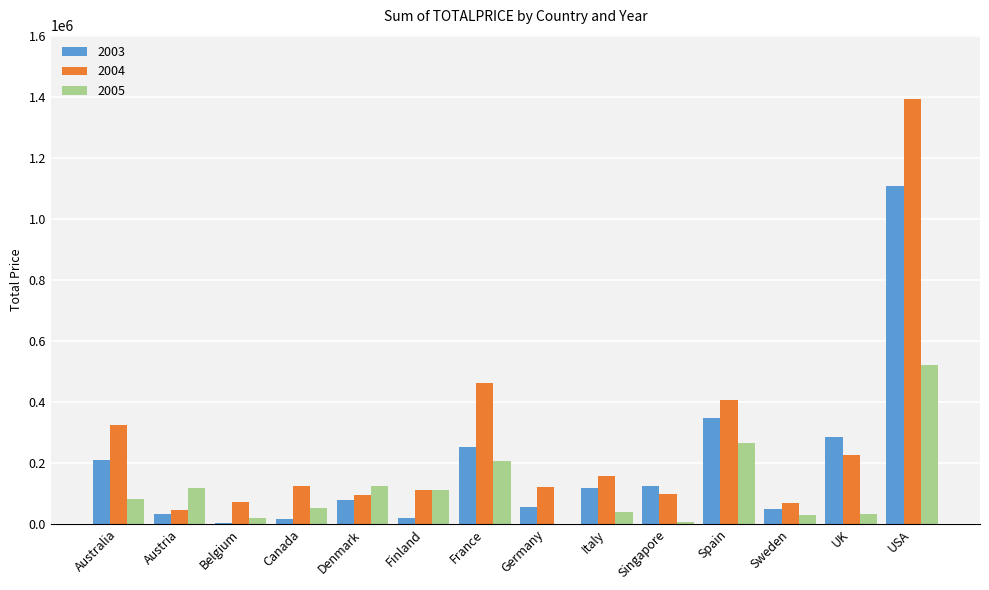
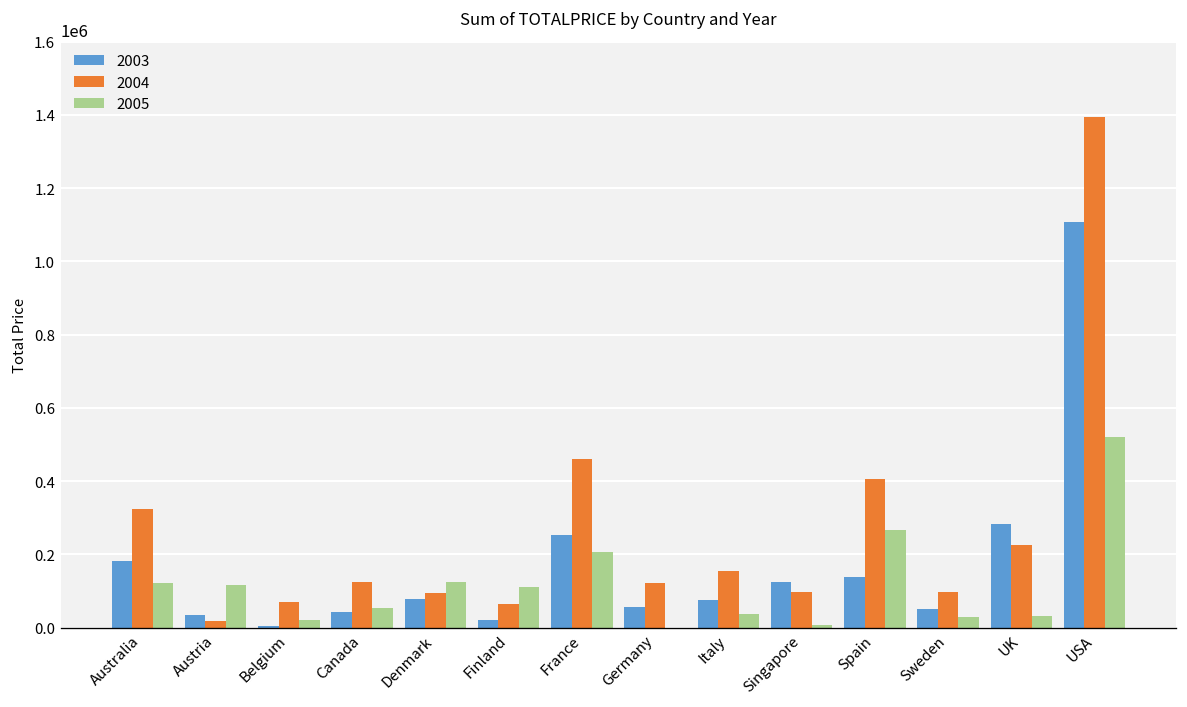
  {
    "2003": {
-     "Australia": 210000,
+     "Australia": 180000,
      "Austria": 30000,
-     "Canada": 20000,
+     "Canada": 40000,
      "Denmark": 80000,
      "Finland": 20000,
      "France": 250000,
      "Germany": 60000,
-     "Italy": 120000,
+     "Italy": 70000,
      "Singapore": 120000,
-     "Spain": 350000,
+     "Spain": 140000,
      "Sweden": 50000,
      "UK": 280000,
      "USA": 1110000
    },
    "2004": {
      "Australia": 320000,
-     "Austria": 40000,
+     "Austria": 20000,
      "Belgium": 70000,
      "Canada": 120000,
      "Denmark": 100000,
-     "Finland": 110000,
+     "Finland": 70000,
      "France": 460000,
      "Germany": 120000,
      "Italy": 160000,
      "Singapore": 100000,
      "Spain": 410000,
-     "Sweden": 70000,
+     "Sweden": 100000,
      "UK": 230000,
      "USA": 1390000
    },
    "2005": {
-     "Australia": 80000,
+     "Australia": 120000,
      "Austria": 120000,
      "Belgium": 20000,
      "Canada": 50000,
      "Denmark": 120000,
      "Finland": 110000,
      "France": 210000,
      "Germany": 0,
      "Italy": 40000,
      "Spain": 270000,
      "Sweden": 30000,
      "UK": 30000,
      "USA": 520000
    }
  }
